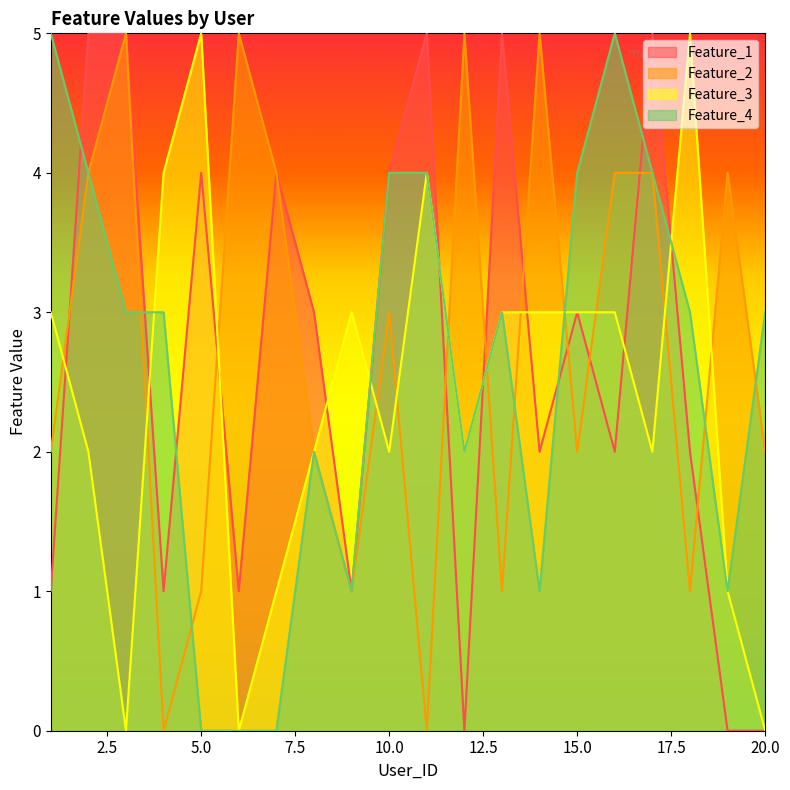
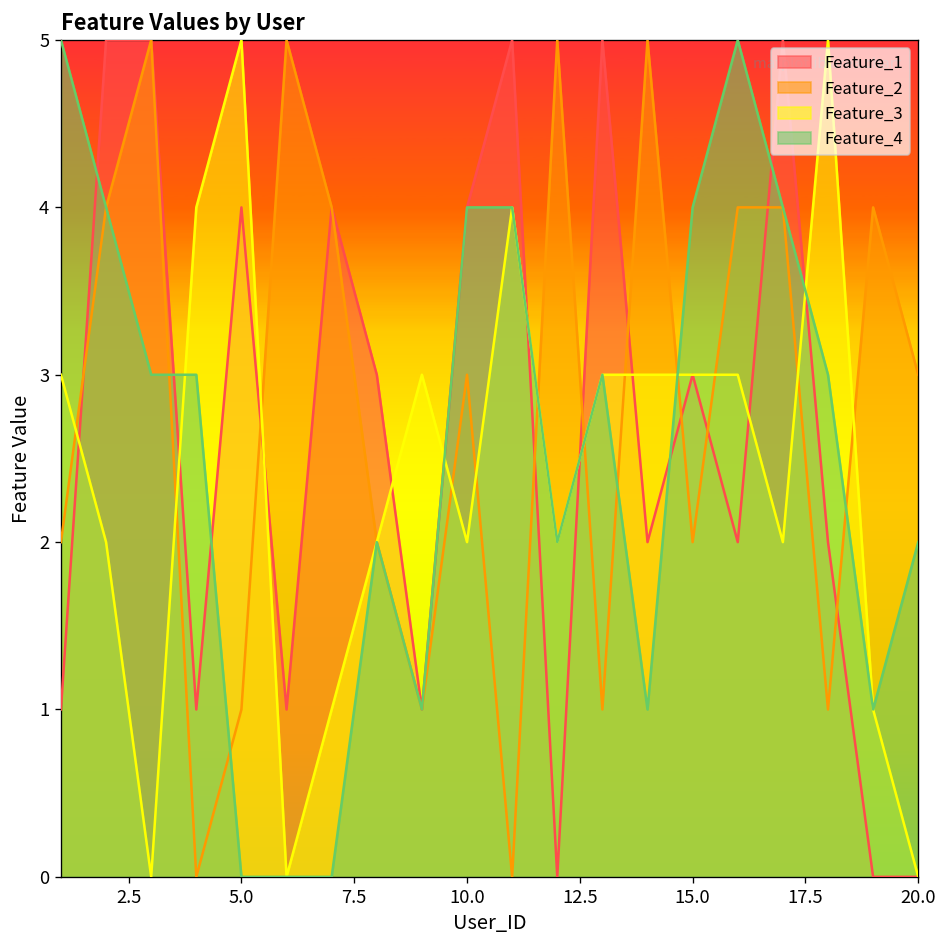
  {
    "Feature_1": {
      "5.0": 4
    },
    "Feature_2": {
      "5.0": 1,
      "10.0": 3,
      "15.0": 2,
-     "20.0": 2
+     "20.0": 3
    },
    "Feature_3": {
      "5.0": 5,
      "10.0": 2
    },
    "Feature_4": {
      "5.0": 0,
      "15.0": 4,
-     "20.0": 3
+     "20.0": 2
    }
  }
